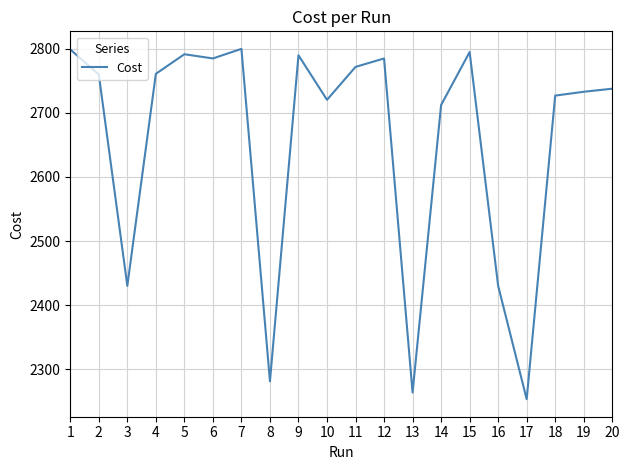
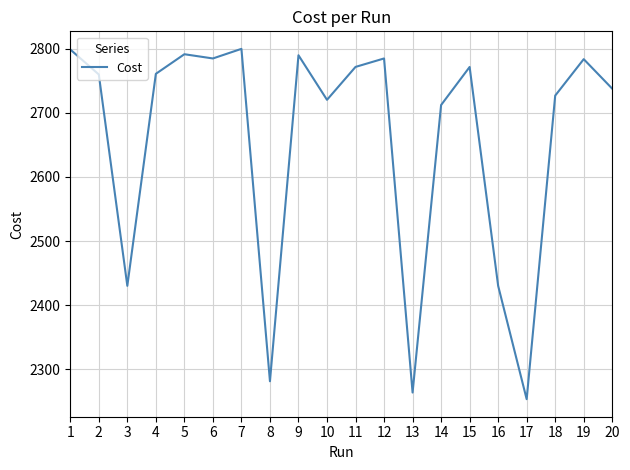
  {
    "1": 2800,
    "3": 2430,
    "4": 2760,
    "5": 2790,
    "6": 2790,
    "7": 2800,
    "8": 2280,
    "9": 2790,
    "10": 2720,
    "11": 2770,
    "12": 2790,
    "13": 2260,
    "14": 2710,
-   "15": 2800,
+   "15": 2770,
    "16": 2430,
    "17": 2250,
    "18": 2730,
-   "19": 2730,
+   "19": 2780,
    "20": 2740
  }
